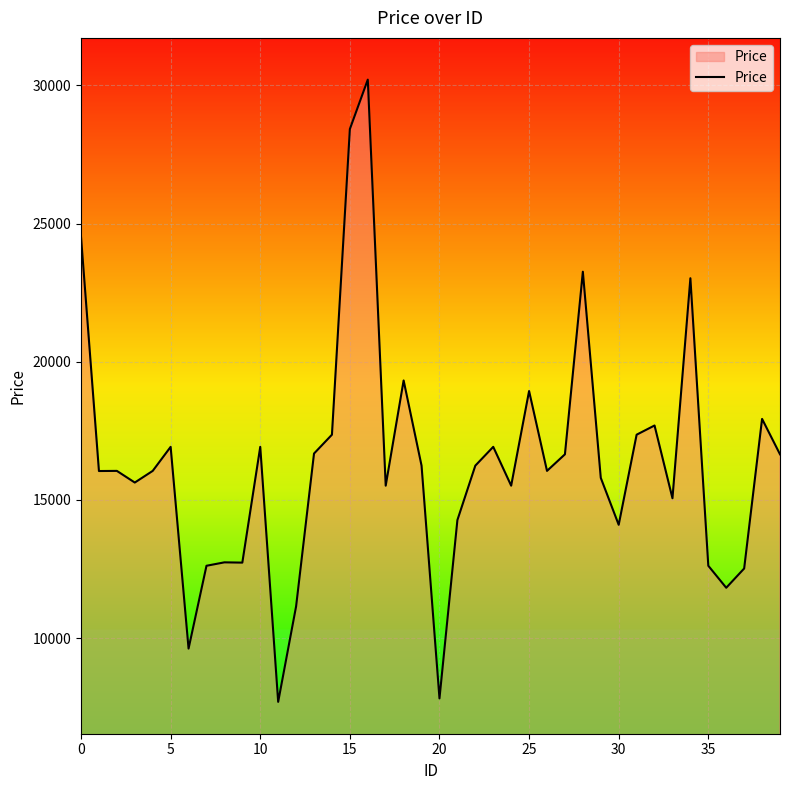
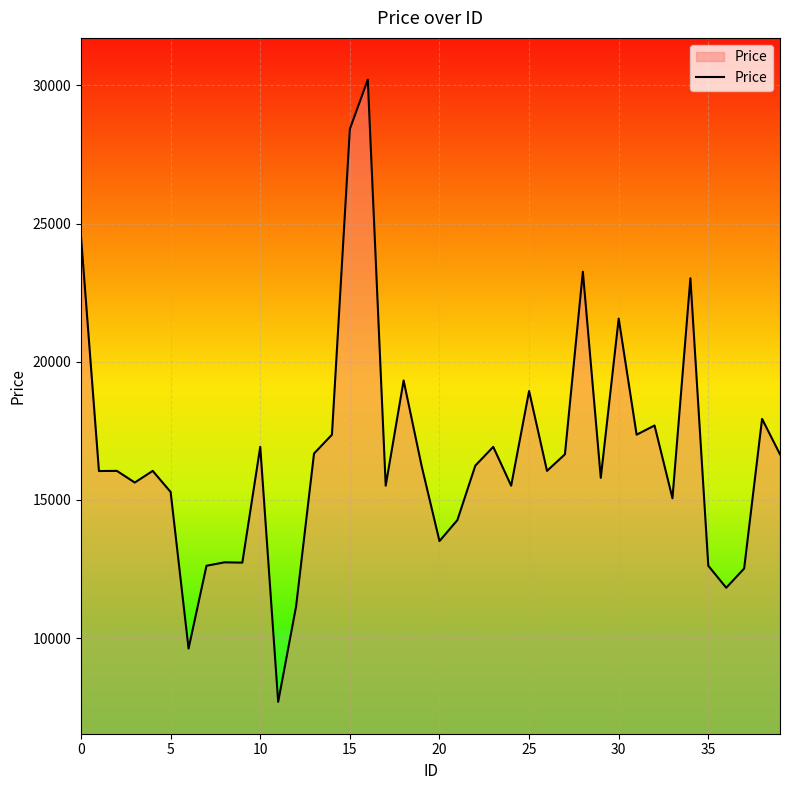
  {
    "0": 24500,
-   "5": 16900,
+   "5": 15300,
    "10": 16900,
    "15": 28400,
-   "20": 7800,
+   "20": 13500,
    "25": 18900,
-   "30": 14100,
+   "30": 21600,
    "35": 12600
  }
